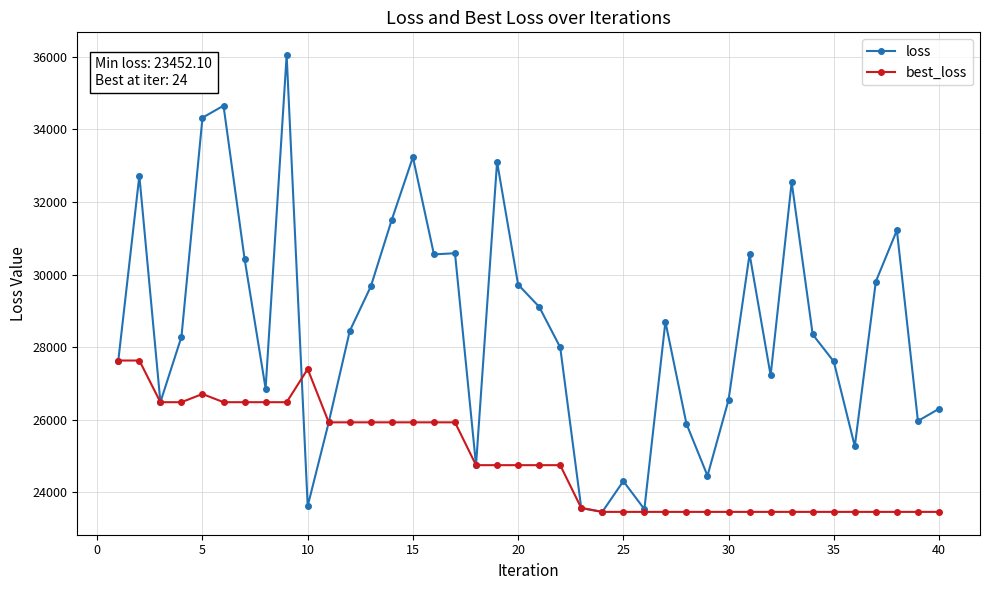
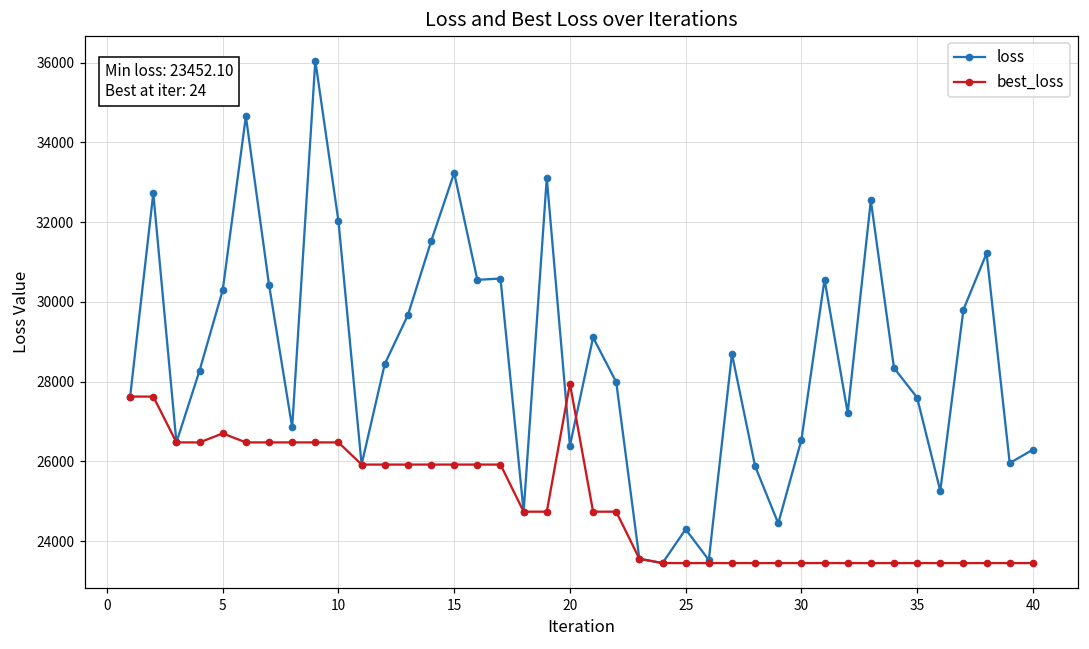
  {
    "loss": {
-     "5": 34300,
-     "10": 23600,
+     "5": 30300,
+     "10": 32000,
      "15": 33200,
-     "20": 29700,
+     "20": 26400,
      "25": 24300,
      "30": 26500,
      "35": 27600,
      "40": 26300
    },
    "best_loss": {
      "5": 26700,
-     "10": 27400,
+     "10": 26500,
      "15": 25900,
-     "20": 24700,
+     "20": 28000,
      "25": 23500,
      "30": 23500,
      "35": 23500,
      "40": 23500
    }
  }
